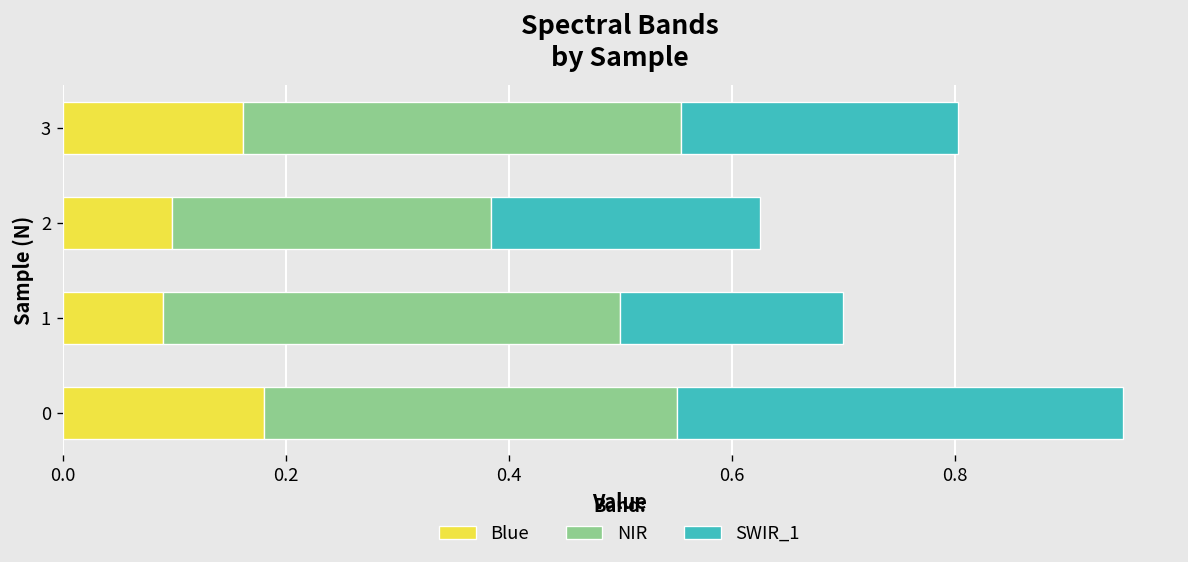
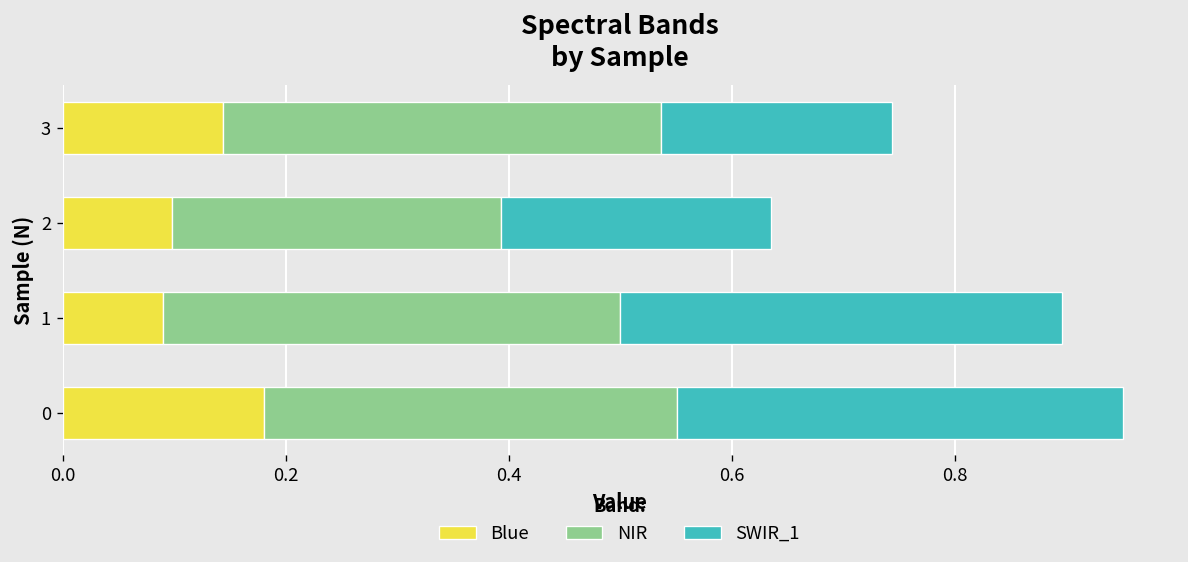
  {
    "Blue": {
-     "3": 0.16,
+     "3": 0.14,
      "2": 0.10,
      "1": 0.09,
      "0": 0.18
    },
    "NIR": {
      "3": 0.39,
-     "2": 0.285,
+     "2": 0.295,
      "1": 0.41,
      "0": 0.37
    },
    "SWIR_1": {
-     "3": 0.25,
+     "3": 0.21,
      "2": 0.24,
-     "1": 0.20,
+     "1": 0.40,
      "0": 0.40
    }
  }
